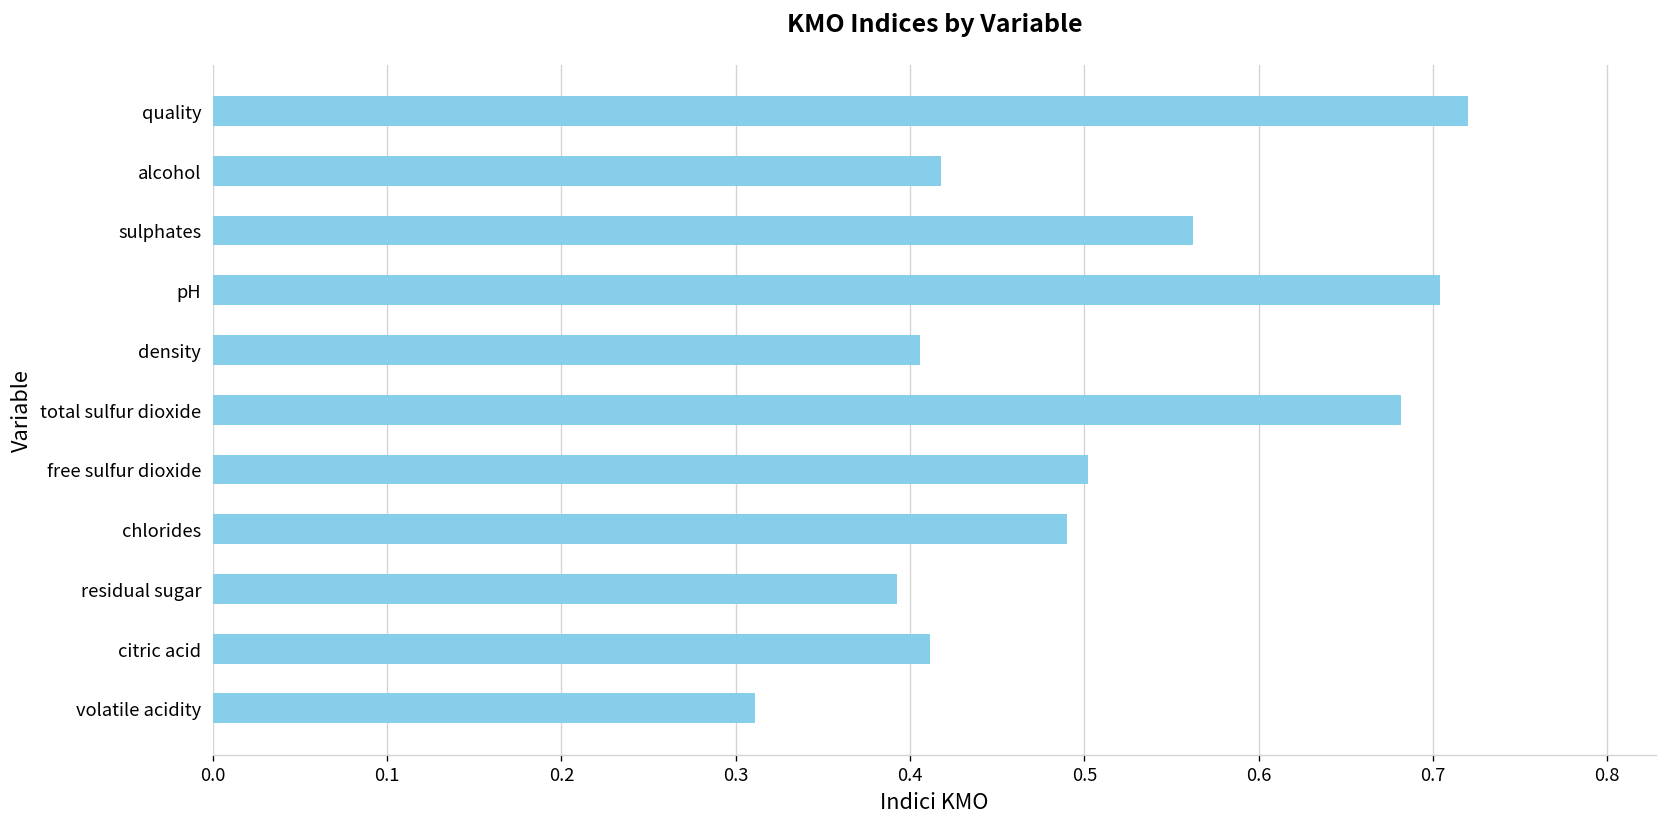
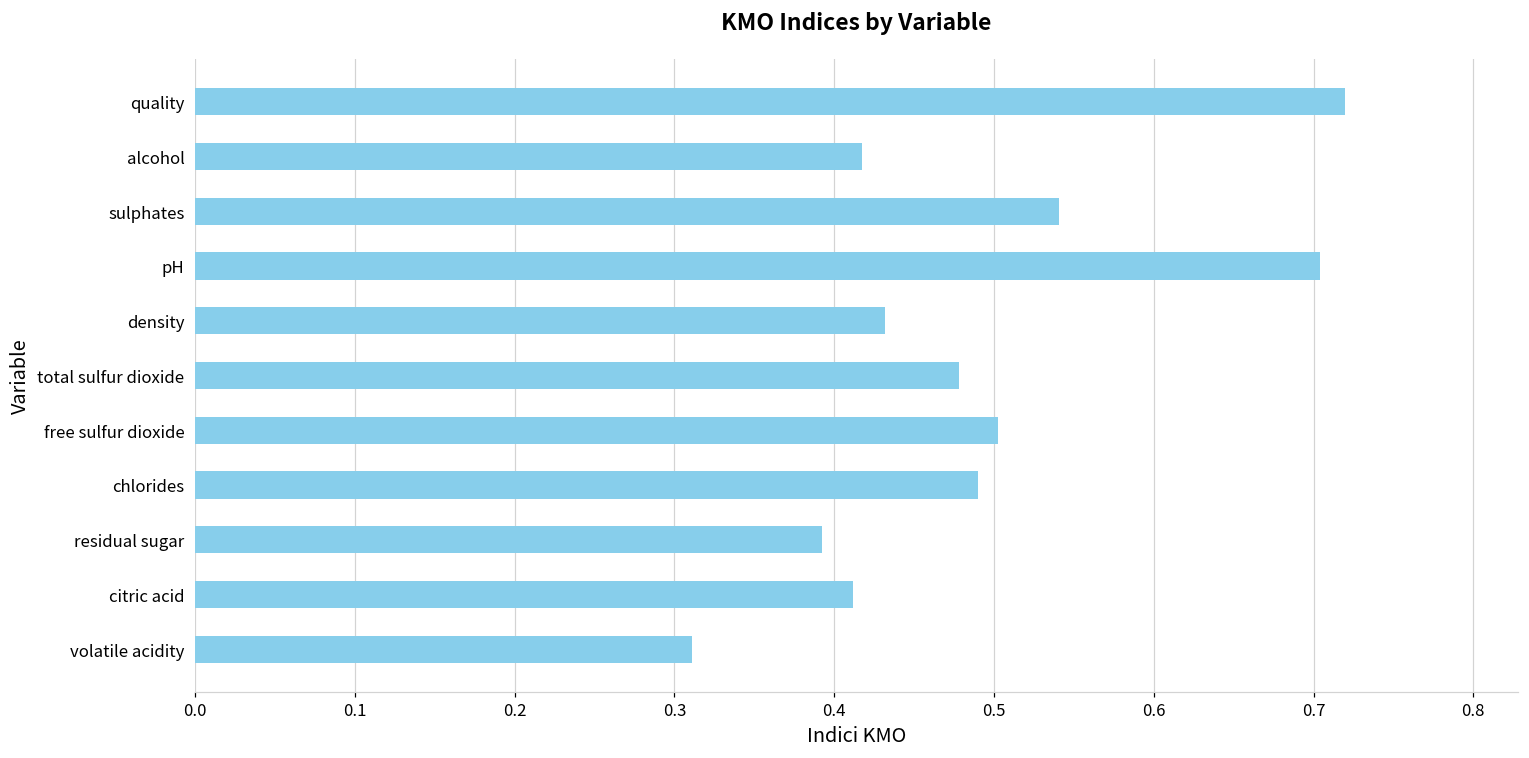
  {
    "quality": 0.720,
    "alcohol": 0.418,
-   "sulphates": 0.562,
+   "sulphates": 0.541,
    "pH": 0.704,
-   "density": 0.406,
-   "total sulfur dioxide": 0.682,
+   "density": 0.431,
+   "total sulfur dioxide": 0.478,
    "free sulfur dioxide": 0.502,
    "chlorides": 0.490,
    "residual sugar": 0.392,
    "citric acid": 0.412,
    "volatile acidity": 0.311
  }
